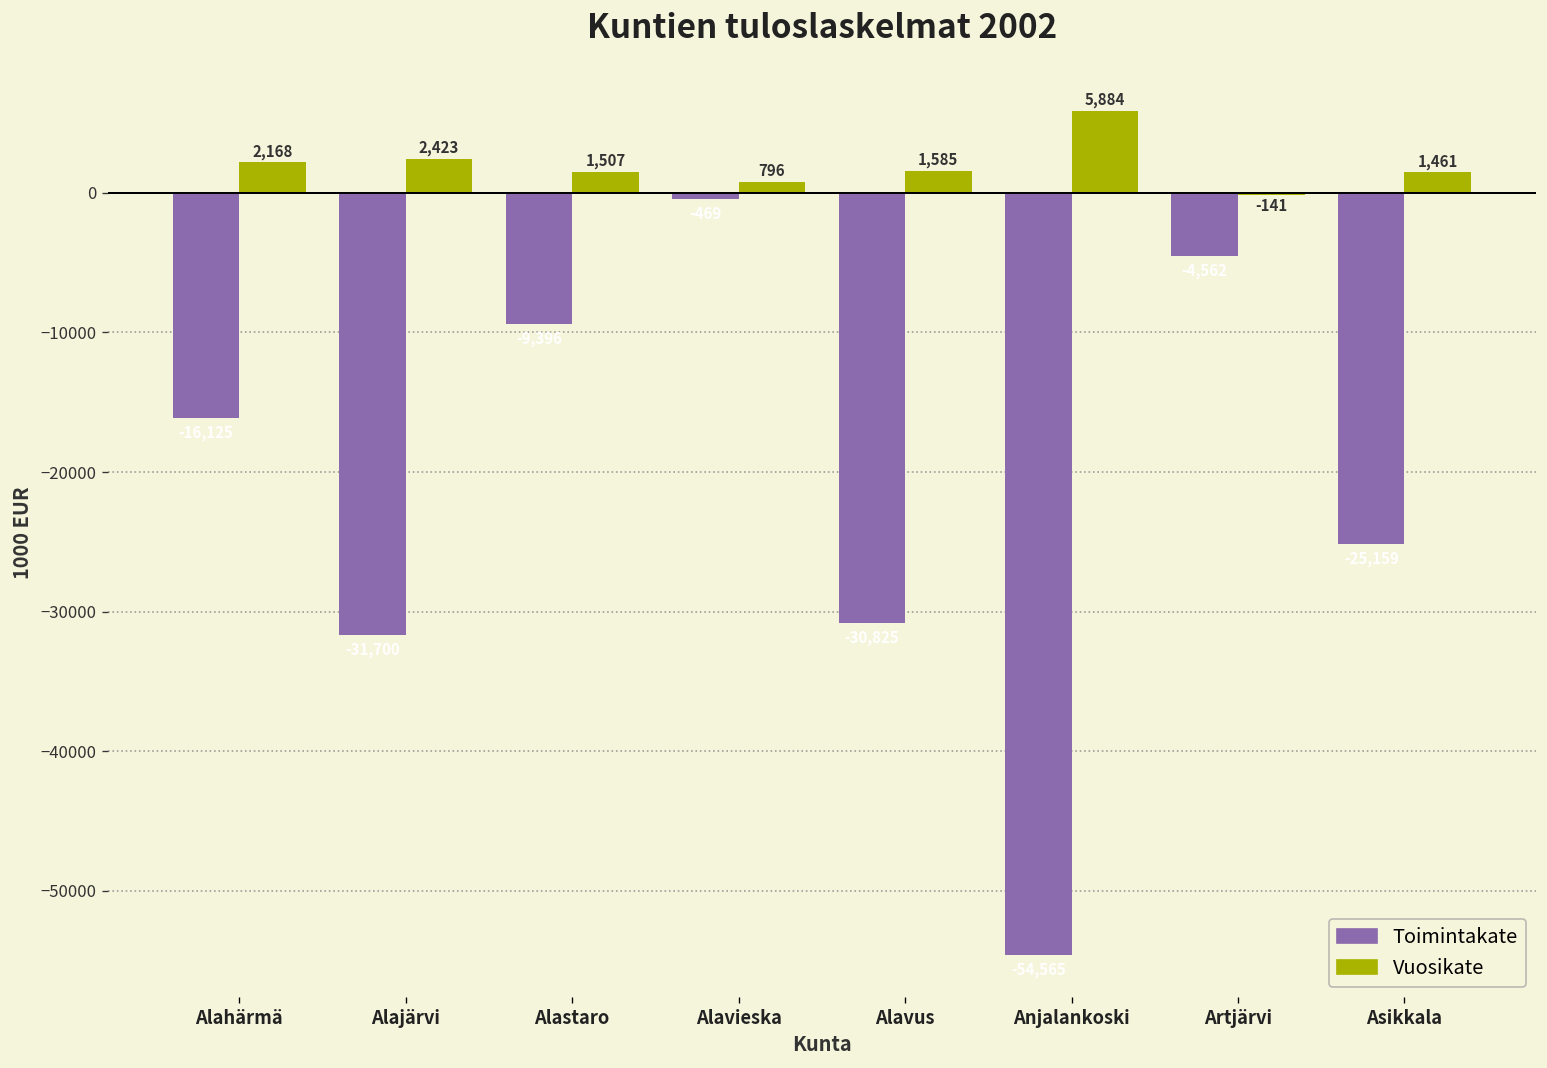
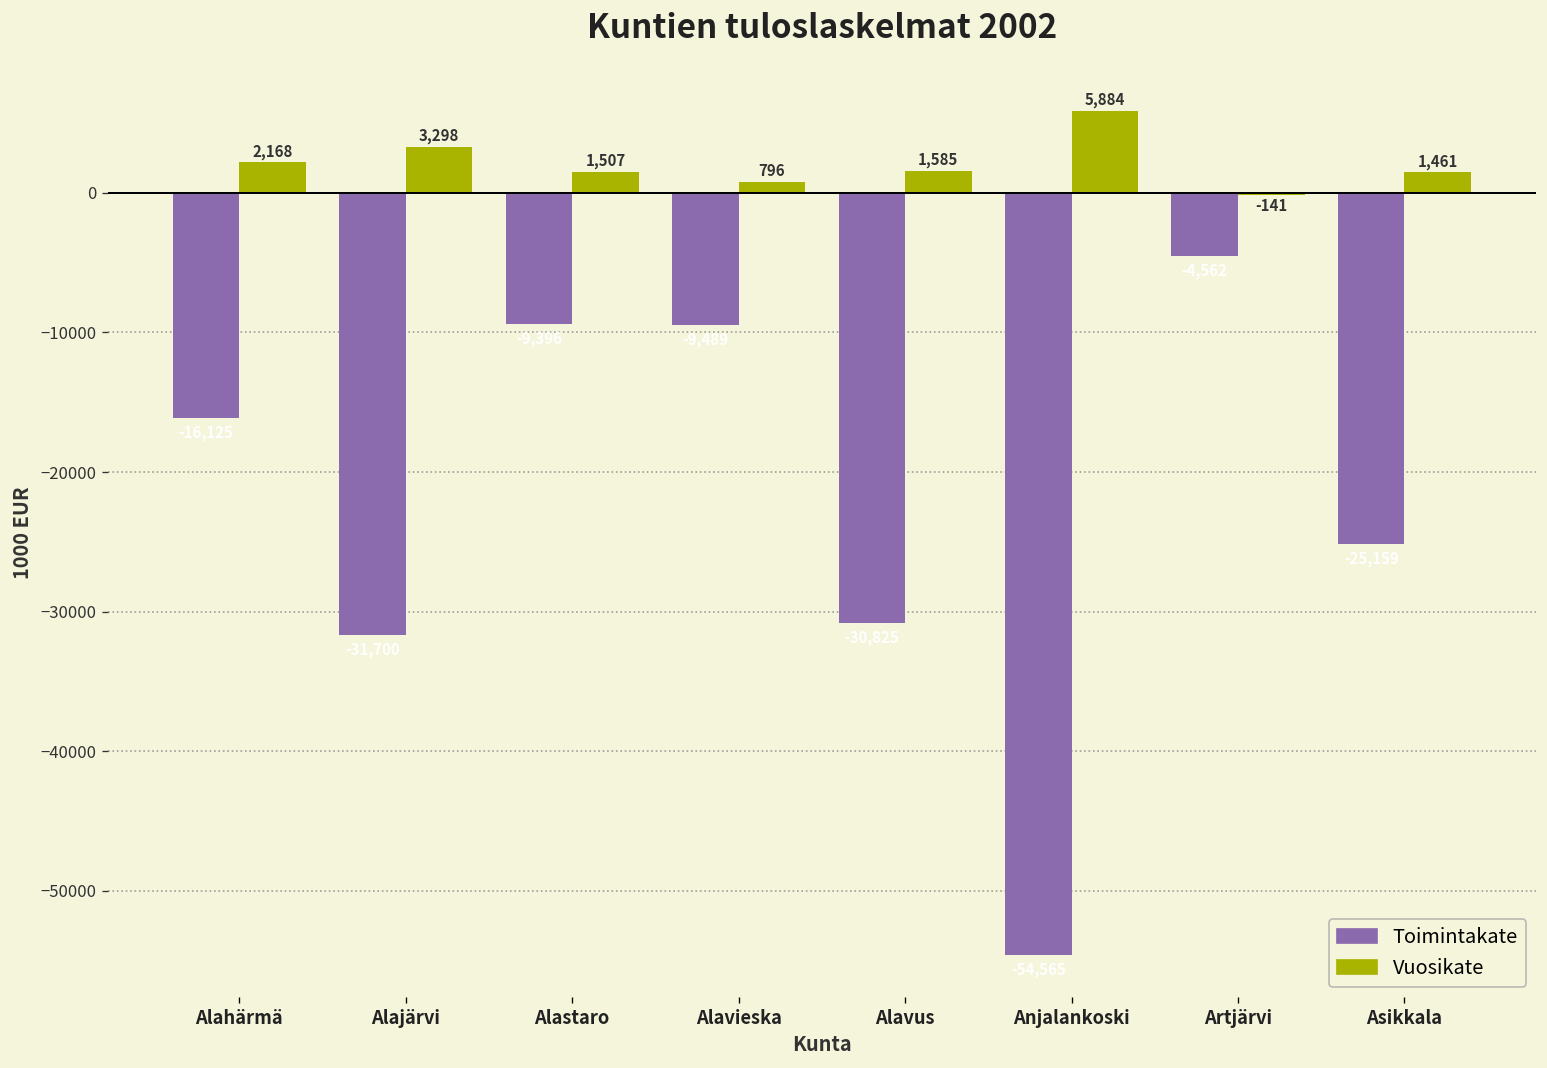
  {
    "Toimintakate": {
      "Alahärmä": "-16100",
      "Alajärvi": "-31700",
      "Alastaro": "-9400",
-     "Alavieska": "-500",
+     "Alavieska": "-9500",
      "Alavus": "-30800",
      "Anjalankoski": "-54600",
      "Artjärvi": "-4600",
      "Asikkala": "-25200"
    },
    "Vuosikate": {
      "Alahärmä": "2,168",
-     "Alajärvi": "2,423",
+     "Alajärvi": "3,298",
      "Alastaro": "1,507",
      "Alavieska": "796",
      "Alavus": "1,585",
      "Anjalankoski": "5,884",
      "Artjärvi": "-141",
      "Asikkala": "1,461"
    }
  }
